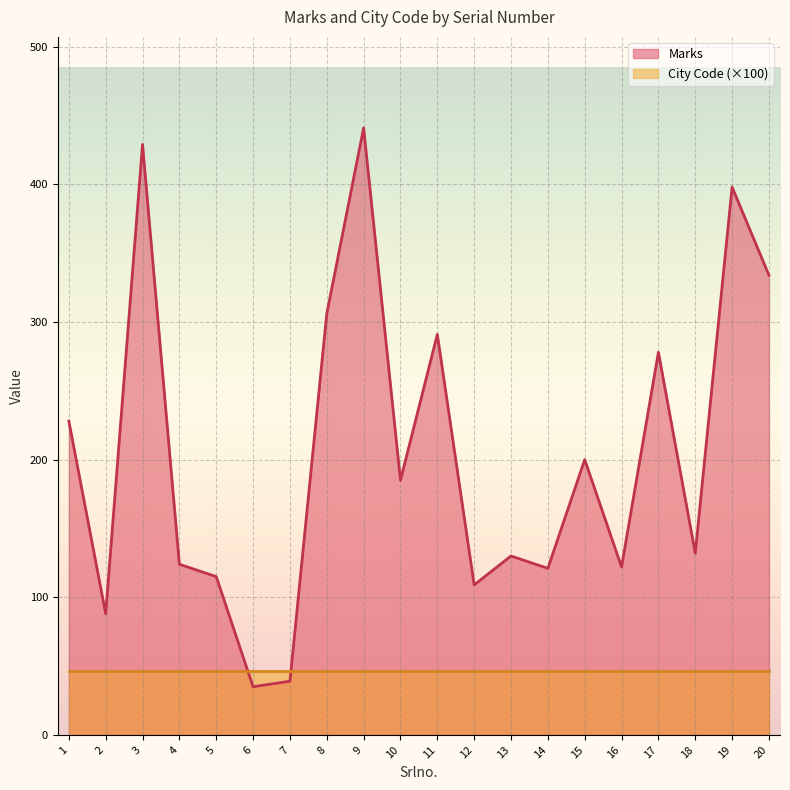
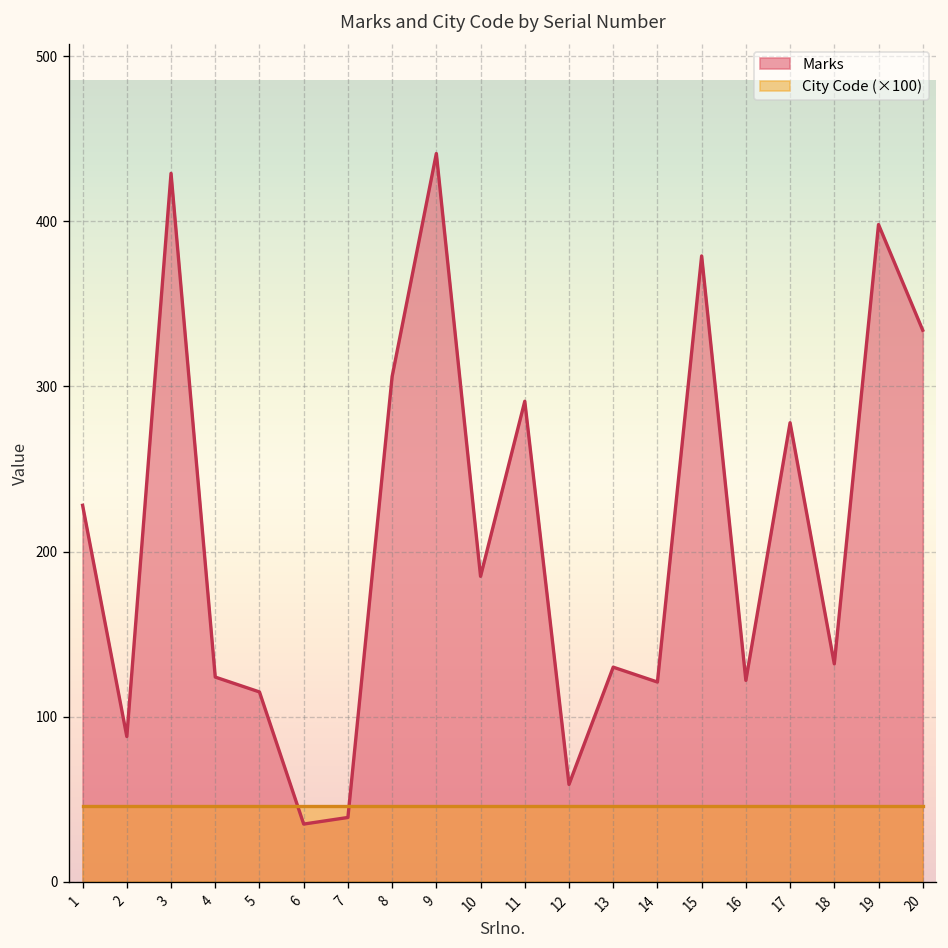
  {
    "Marks": {
      "1": 228,
      "2": 88,
      "3": 429,
      "4": 124,
      "5": 115,
      "6": 35,
      "7": 39,
      "8": 306,
      "9": 441,
      "10": 185,
      "11": 291,
-     "12": 109,
+     "12": 59,
      "13": 130,
      "14": 121,
-     "15": 200,
+     "15": 379,
      "16": 122,
      "17": 278,
      "18": 132,
      "19": 398,
      "20": 334
    },
    "City Code (×100)": {
      "1": 46,
      "2": 46,
      "3": 46,
      "4": 46,
      "5": 46,
      "6": 46,
      "7": 46,
      "8": 46,
      "9": 46,
      "10": 46,
      "11": 46,
      "12": 46,
      "13": 46,
      "14": 46,
      "15": 46,
      "16": 46,
      "17": 46,
      "18": 46,
      "19": 46,
      "20": 46
    }
  }
